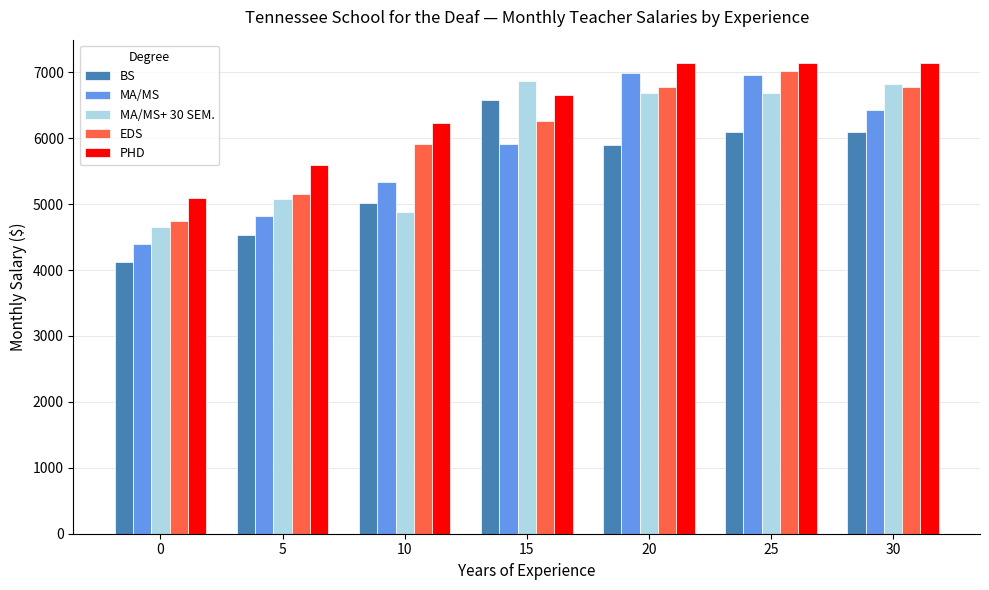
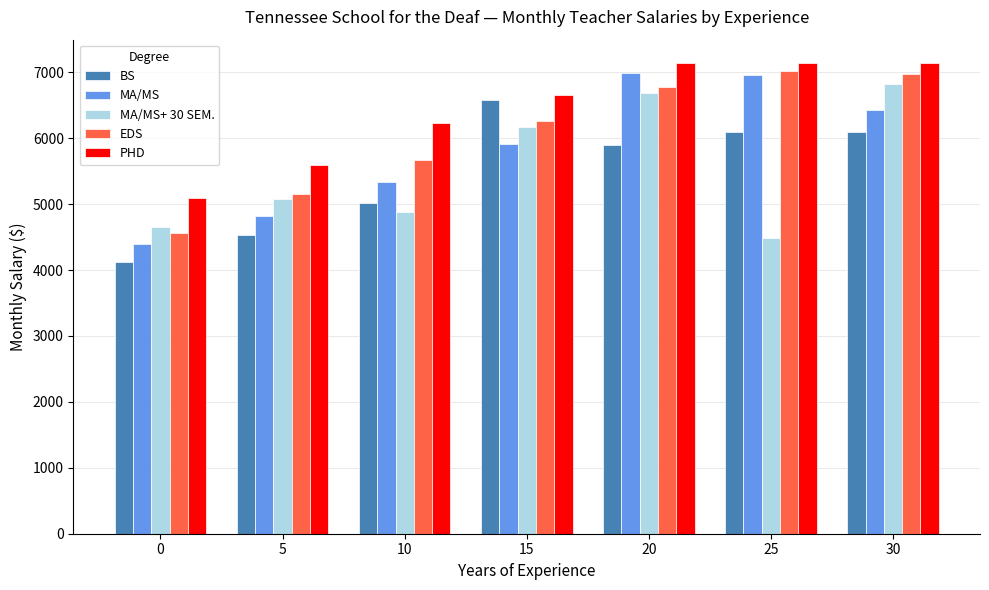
  {
    "BS": {
      "0": 4100,
      "5": 4500,
      "10": 5000,
      "15": 6600,
      "20": 5900,
      "25": 6100,
      "30": 6100
    },
    "MA/MS": {
      "0": 4400,
      "5": 4800,
      "10": 5300,
      "15": 5900,
      "20": 7000,
      "25": 7000,
      "30": 6400
    },
    "MA/MS+ 30 SEM.": {
      "0": 4600,
      "5": 5100,
      "10": 4900,
-     "15": 6900,
+     "15": 6200,
      "20": 6700,
-     "25": 6700,
+     "25": 4500,
      "30": 6800
    },
    "EDS": {
-     "0": 4700,
+     "0": 4600,
      "5": 5200,
-     "10": 5900,
+     "10": 5700,
      "15": 6300,
      "20": 6800,
      "25": 7000,
-     "30": 6800
+     "30": 7000
    },
    "PHD": {
      "0": 5100,
      "5": 5600,
      "10": 6200,
      "15": 6700,
      "20": 7100,
      "25": 7100,
      "30": 7100
    }
  }
